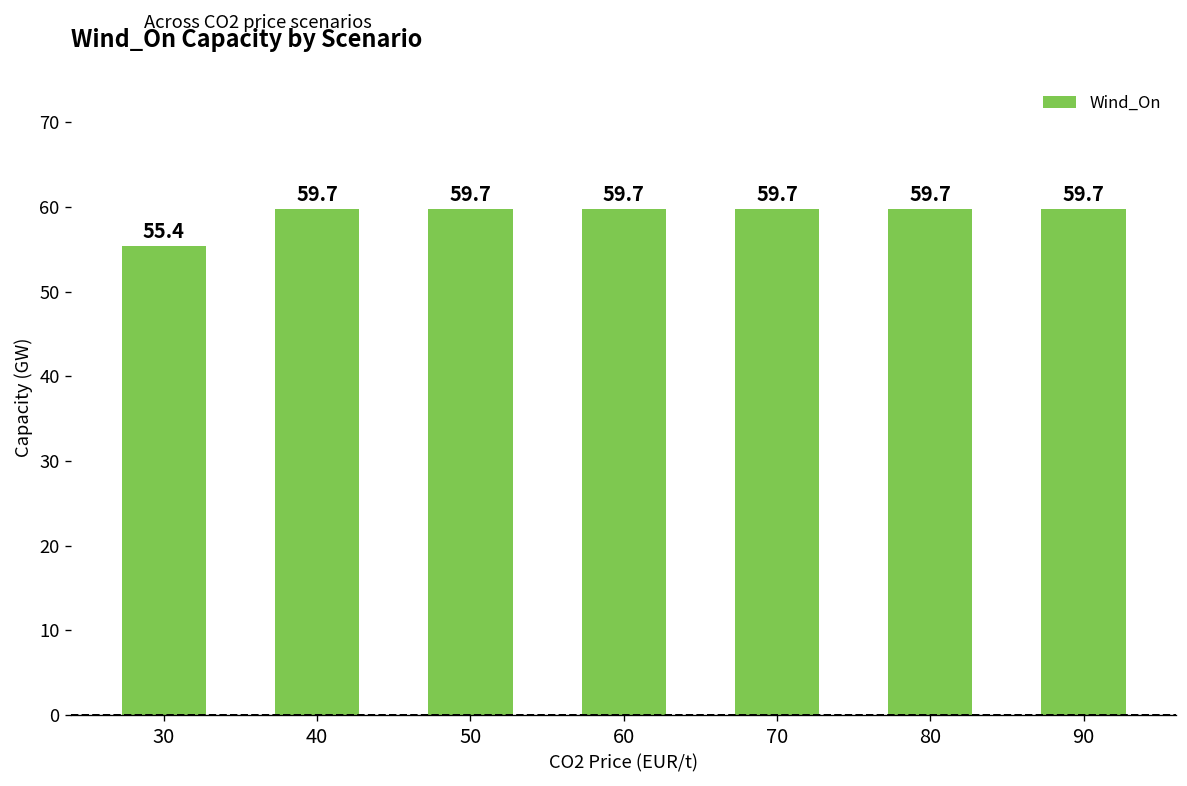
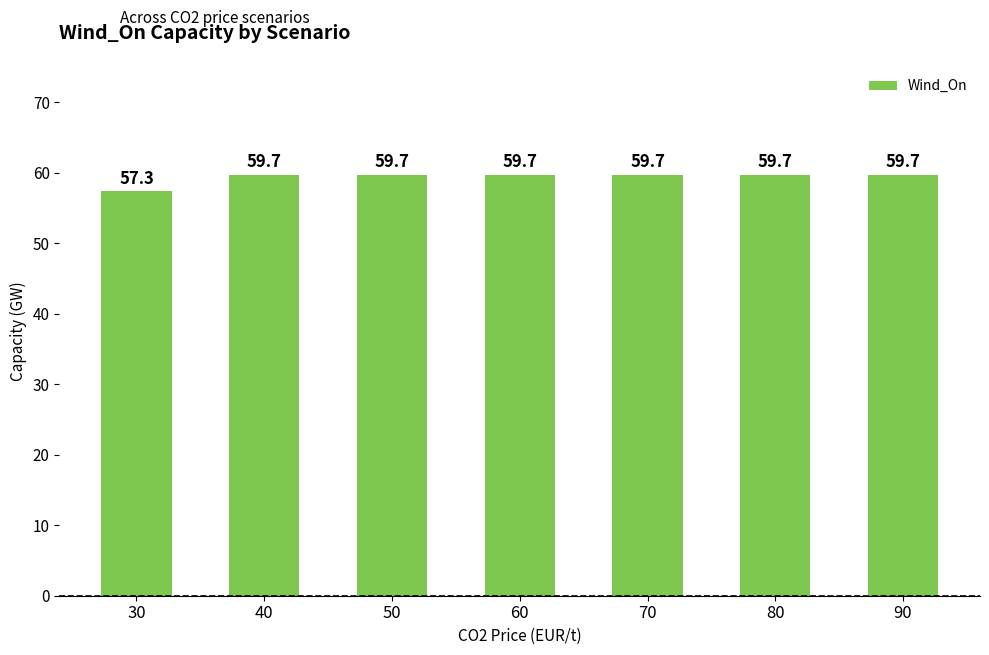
  {
-   "30": 55.4,
+   "30": 57.3,
    "40": 59.7,
    "50": 59.7,
    "60": 59.7,
    "70": 59.7,
    "80": 59.7,
    "90": 59.7
  }
